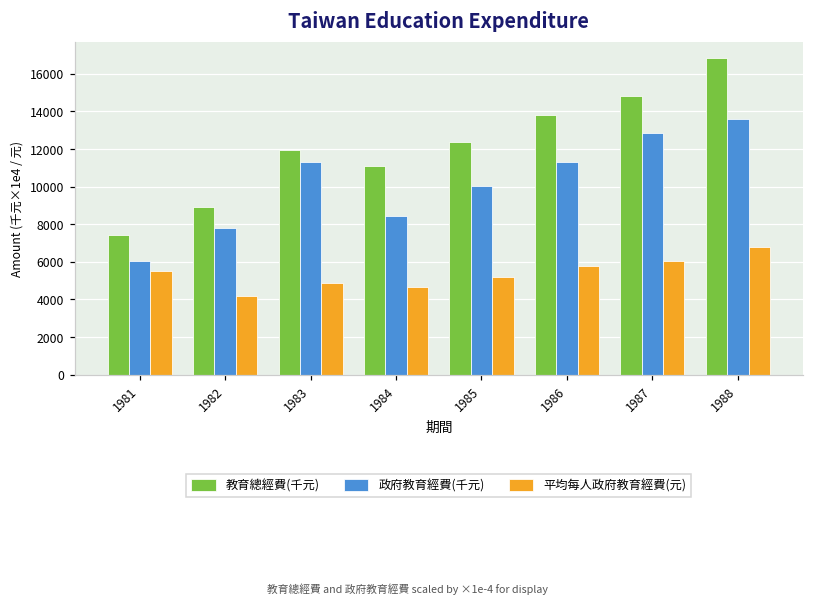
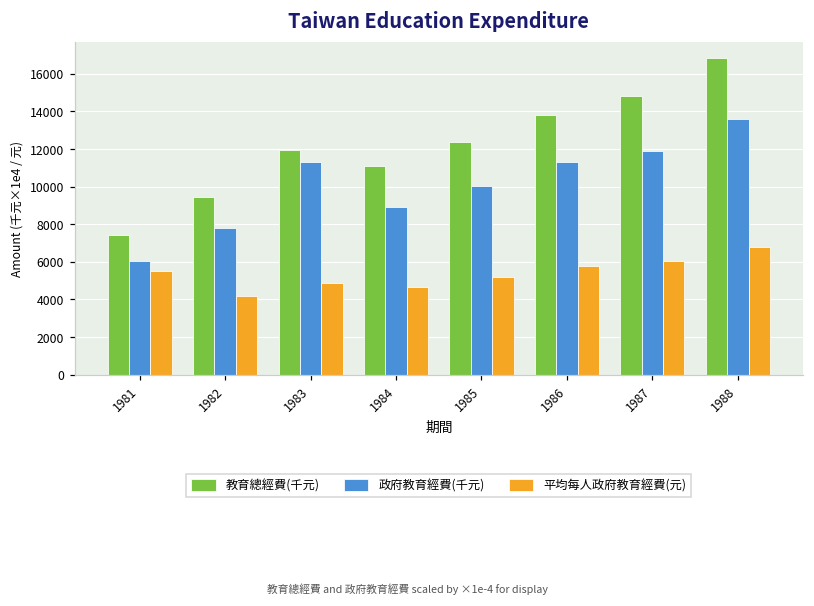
  {
    "教育總經費(千元)": {
      "1981": 7400,
-     "1982": 8900,
+     "1982": 9500,
      "1983": 12000,
      "1984": 11100,
      "1985": 12400,
      "1986": 13800,
      "1987": 14800,
      "1988": 16800
    },
    "政府教育經費(千元)": {
      "1981": 6000,
      "1982": 7800,
      "1983": 11300,
-     "1984": 8400,
+     "1984": 8900,
      "1985": 10000,
      "1986": 11300,
-     "1987": 12900,
+     "1987": 11900,
      "1988": 13600
    },
    "平均每人政府教育經費(元)": {
      "1981": 5500,
      "1982": 4200,
      "1983": 4900,
      "1984": 4700,
      "1985": 5200,
      "1986": 5800,
      "1987": 6000,
      "1988": 6800
    }
  }
